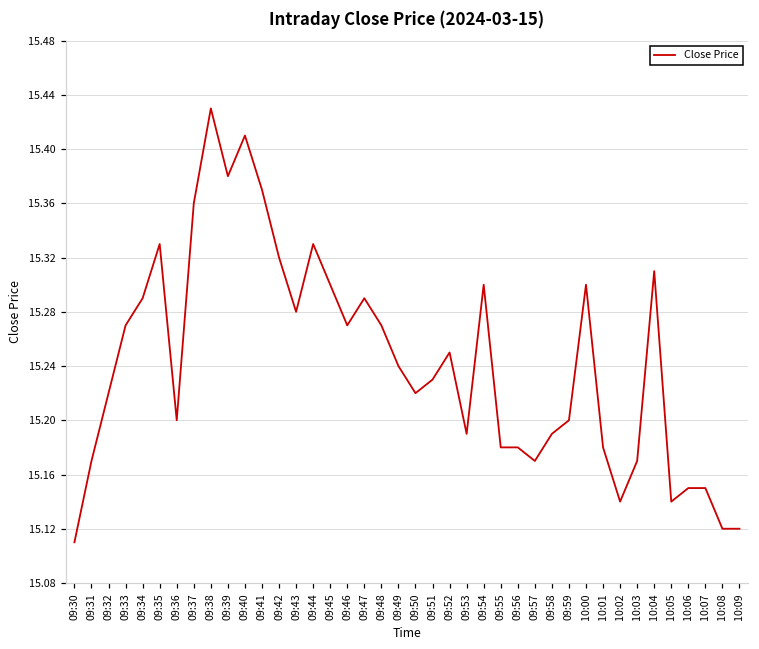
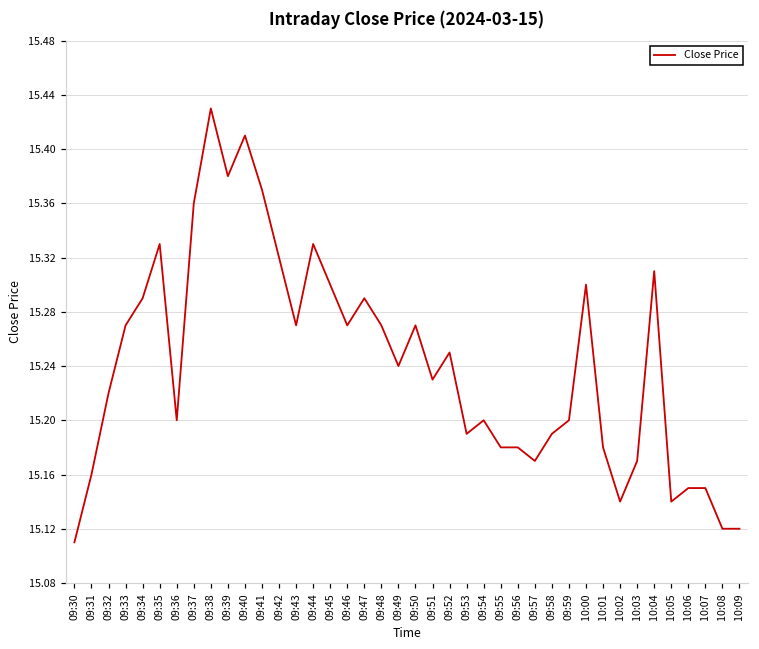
  {
    "09:30": 15.11,
-   "09:31": 15.17,
+   "09:31": 15.16,
    "09:32": 15.22,
    "09:33": 15.27,
    "09:34": 15.29,
    "09:35": 15.33,
    "09:36": 15.20,
    "09:37": 15.36,
    "09:38": 15.43,
    "09:39": 15.38,
    "09:40": 15.41,
    "09:41": 15.37,
    "09:42": 15.32,
-   "09:43": 15.28,
+   "09:43": 15.27,
    "09:44": 15.33,
    "09:45": 15.30,
    "09:46": 15.27,
    "09:47": 15.29,
    "09:48": 15.27,
    "09:49": 15.24,
-   "09:50": 15.22,
+   "09:50": 15.27,
    "09:51": 15.23,
    "09:52": 15.25,
    "09:53": 15.19,
-   "09:54": 15.3,
+   "09:54": 15.2,
    "09:55": 15.18,
    "09:56": 15.18,
    "09:57": 15.17,
    "09:58": 15.19,
    "09:59": 15.20,
    "10:00": 15.30,
    "10:01": 15.18,
    "10:02": 15.14,
    "10:03": 15.17,
    "10:04": 15.31,
    "10:05": 15.14,
    "10:06": 15.15,
    "10:07": 15.15,
    "10:08": 15.12,
    "10:09": 15.12
  }
